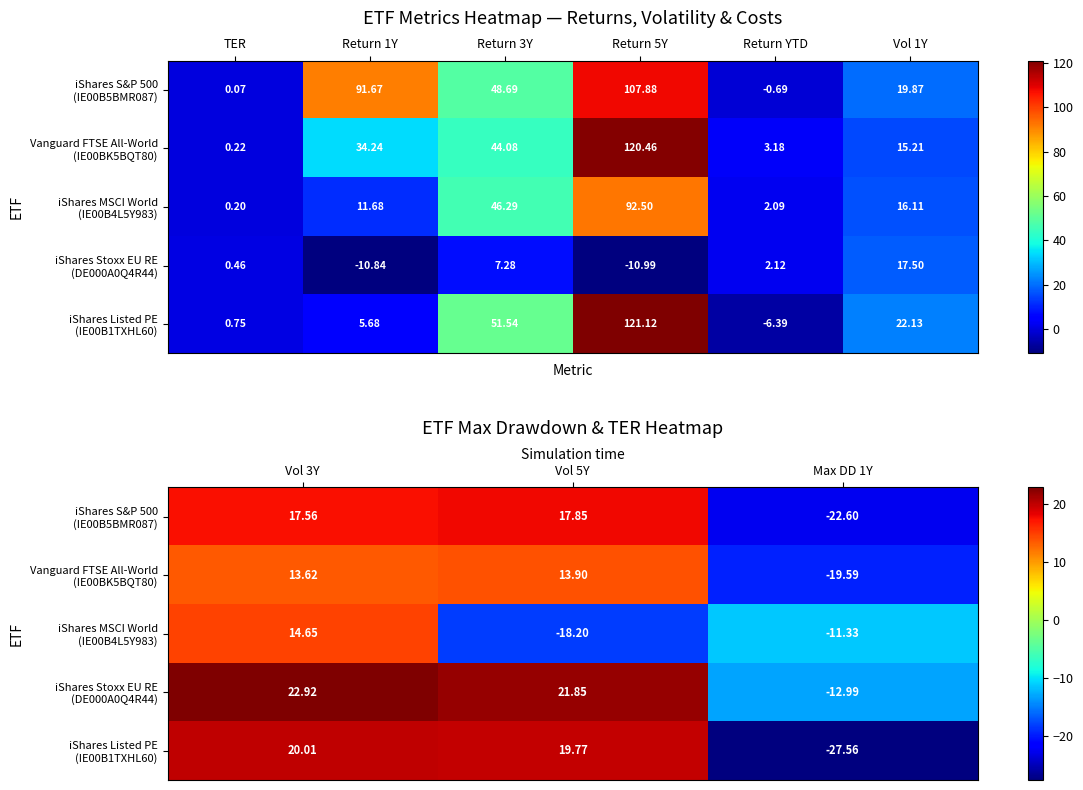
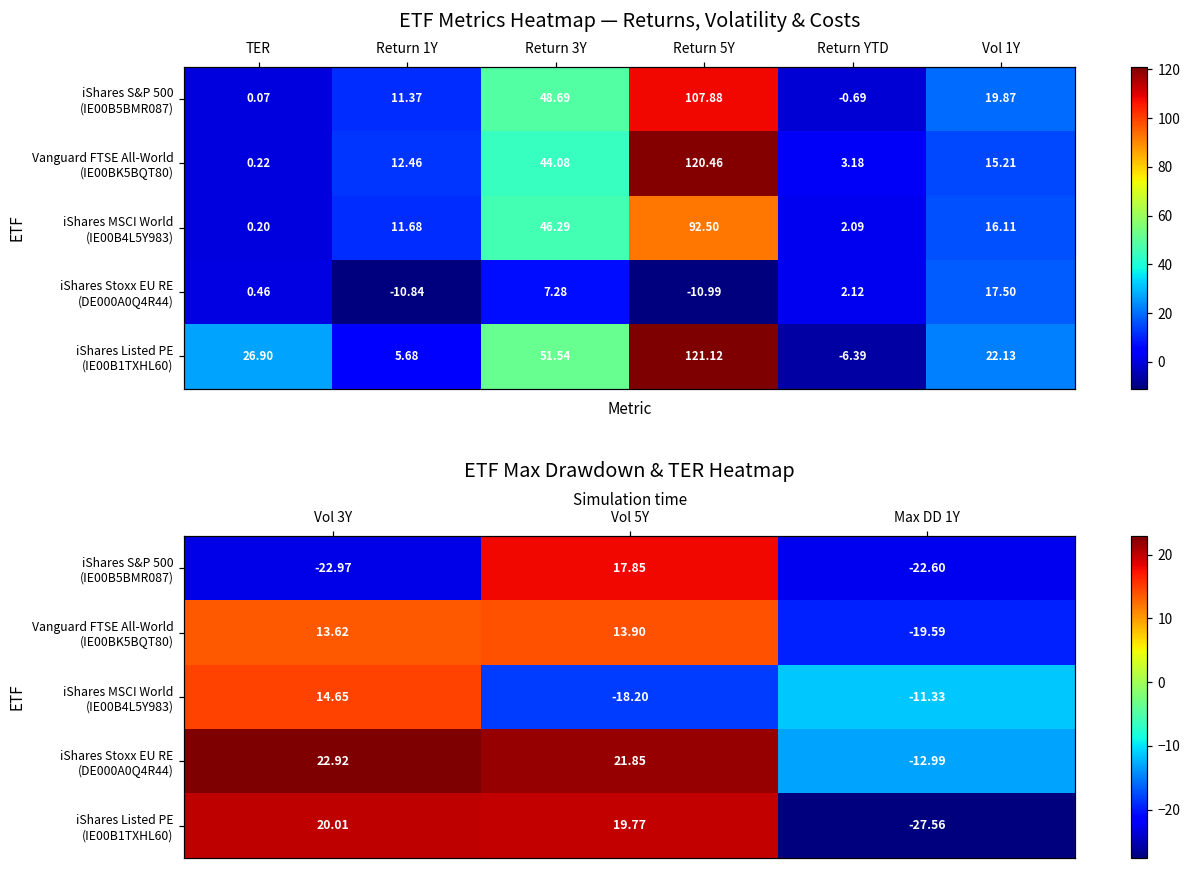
  {
    "ETF Metrics Heatmap — Returns, Volatility & Costs": {
      "iShares S&P 500 (IE00B5BMR087)": {
        "TER": 0.07,
-       "Return 1Y": 91.67,
+       "Return 1Y": 11.37,
        "Return 3Y": 48.69,
        "Return 5Y": 107.88,
        "Return YTD": -0.69,
        "Vol 1Y": 19.87
      },
      "Vanguard FTSE All-World (IE00BK5BQT80)": {
        "TER": 0.22,
-       "Return 1Y": 34.24,
+       "Return 1Y": 12.46,
        "Return 3Y": 44.08,
        "Return 5Y": 120.46,
        "Return YTD": 3.18,
        "Vol 1Y": 15.21
      },
      "iShares MSCI World (IE00B4L5Y983)": {
        "TER": 0.20,
        "Return 1Y": 11.68,
        "Return 3Y": 46.29,
        "Return 5Y": 92.50,
        "Return YTD": 2.09,
        "Vol 1Y": 16.11
      },
      "iShares Stoxx EU RE (DE000A0Q4R44)": {
        "TER": 0.46,
        "Return 1Y": -10.84,
        "Return 3Y": 7.28,
        "Return 5Y": -10.99,
        "Return YTD": 2.12,
        "Vol 1Y": 17.50
      },
      "iShares Listed PE (IE00B1TXHL60)": {
-       "TER": 0.75,
+       "TER": 26.90,
        "Return 1Y": 5.68,
        "Return 3Y": 51.54,
        "Return 5Y": 121.12,
        "Return YTD": -6.39,
        "Vol 1Y": 22.13
      }
    },
    "ETF Max Drawdown & TER Heatmap": {
      "iShares S&P 500 (IE00B5BMR087)": {
-       "Vol 3Y": 17.56,
+       "Vol 3Y": -22.97,
        "Vol 5Y": 17.85,
        "Max DD 1Y": -22.60
      },
      "Vanguard FTSE All-World (IE00BK5BQT80)": {
        "Vol 3Y": 13.62,
        "Vol 5Y": 13.90,
        "Max DD 1Y": -19.59
      },
      "iShares MSCI World (IE00B4L5Y983)": {
        "Vol 3Y": 14.65,
        "Vol 5Y": -18.20,
        "Max DD 1Y": -11.33
      },
      "iShares Stoxx EU RE (DE000A0Q4R44)": {
        "Vol 3Y": 22.92,
        "Vol 5Y": 21.85,
        "Max DD 1Y": -12.99
      },
      "iShares Listed PE (IE00B1TXHL60)": {
        "Vol 3Y": 20.01,
        "Vol 5Y": 19.77,
        "Max DD 1Y": -27.56
      }
    }
  }
